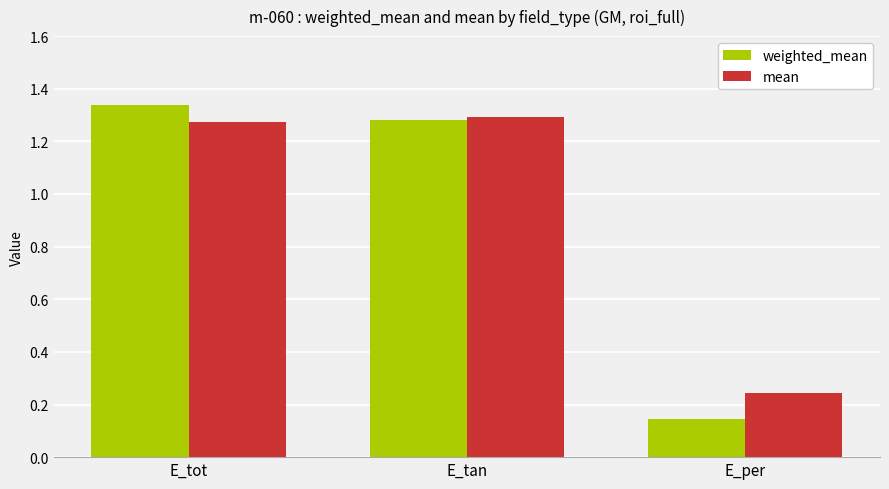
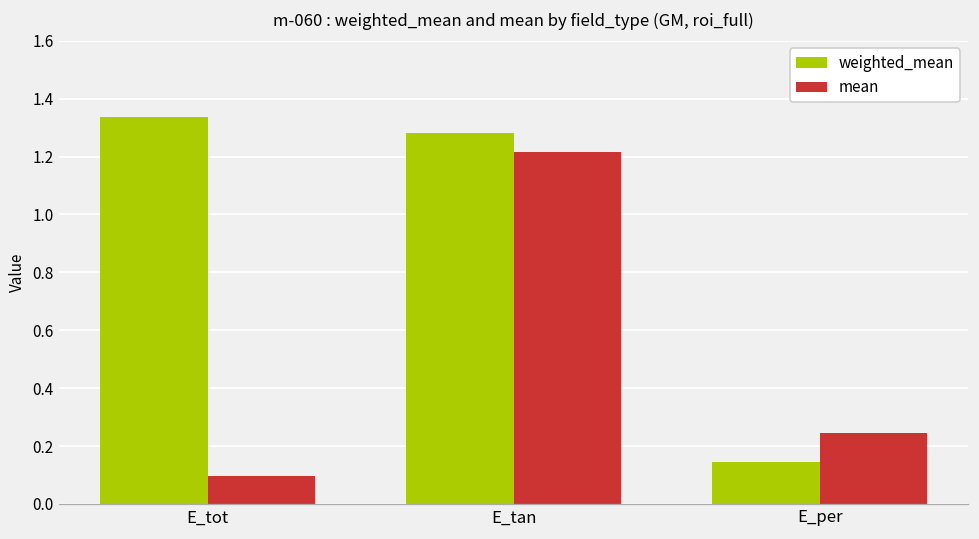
  {
    "weighted_mean": {
      "E_tot": 1.34,
      "E_tan": 1.28,
      "E_per": 0.14
    },
    "mean": {
-     "E_tot": 1.28,
-     "E_tan": 1.29,
+     "E_tot": 0.10,
+     "E_tan": 1.22,
      "E_per": 0.24
    }
  }
